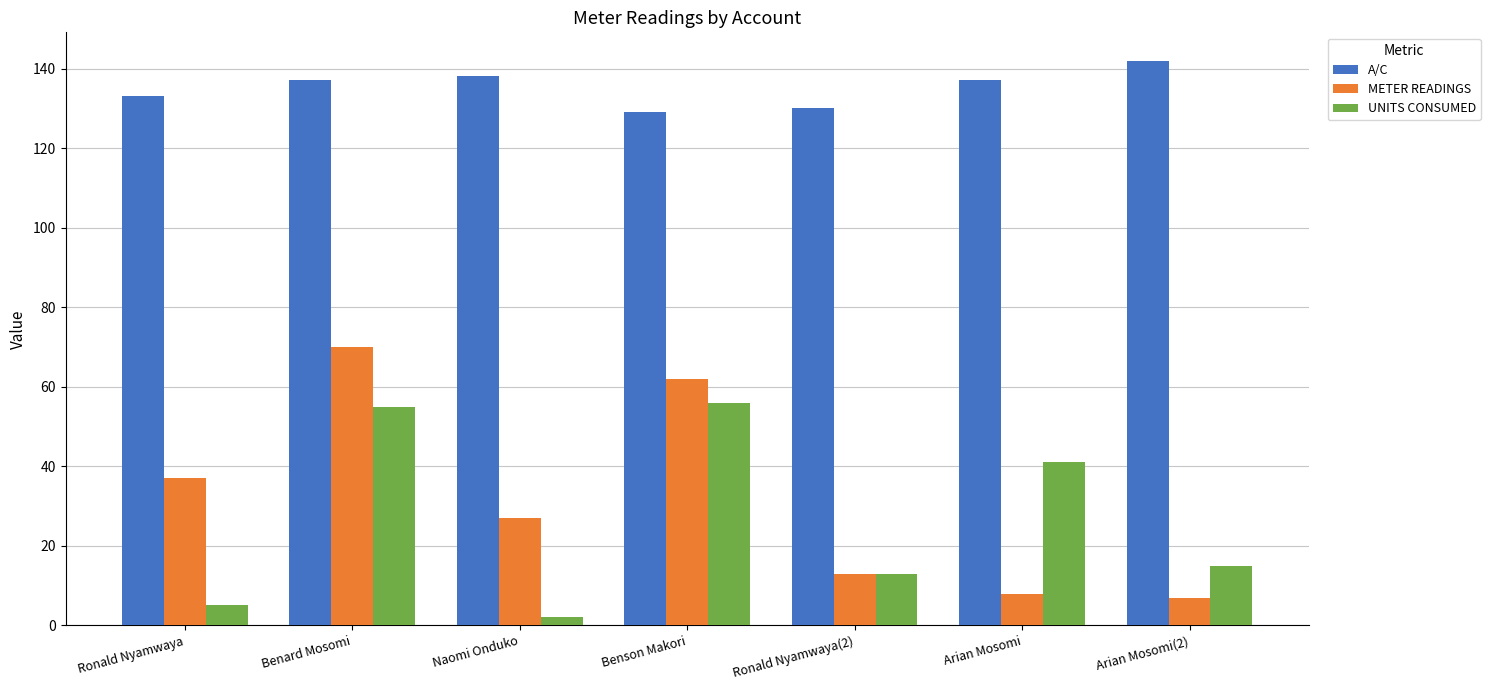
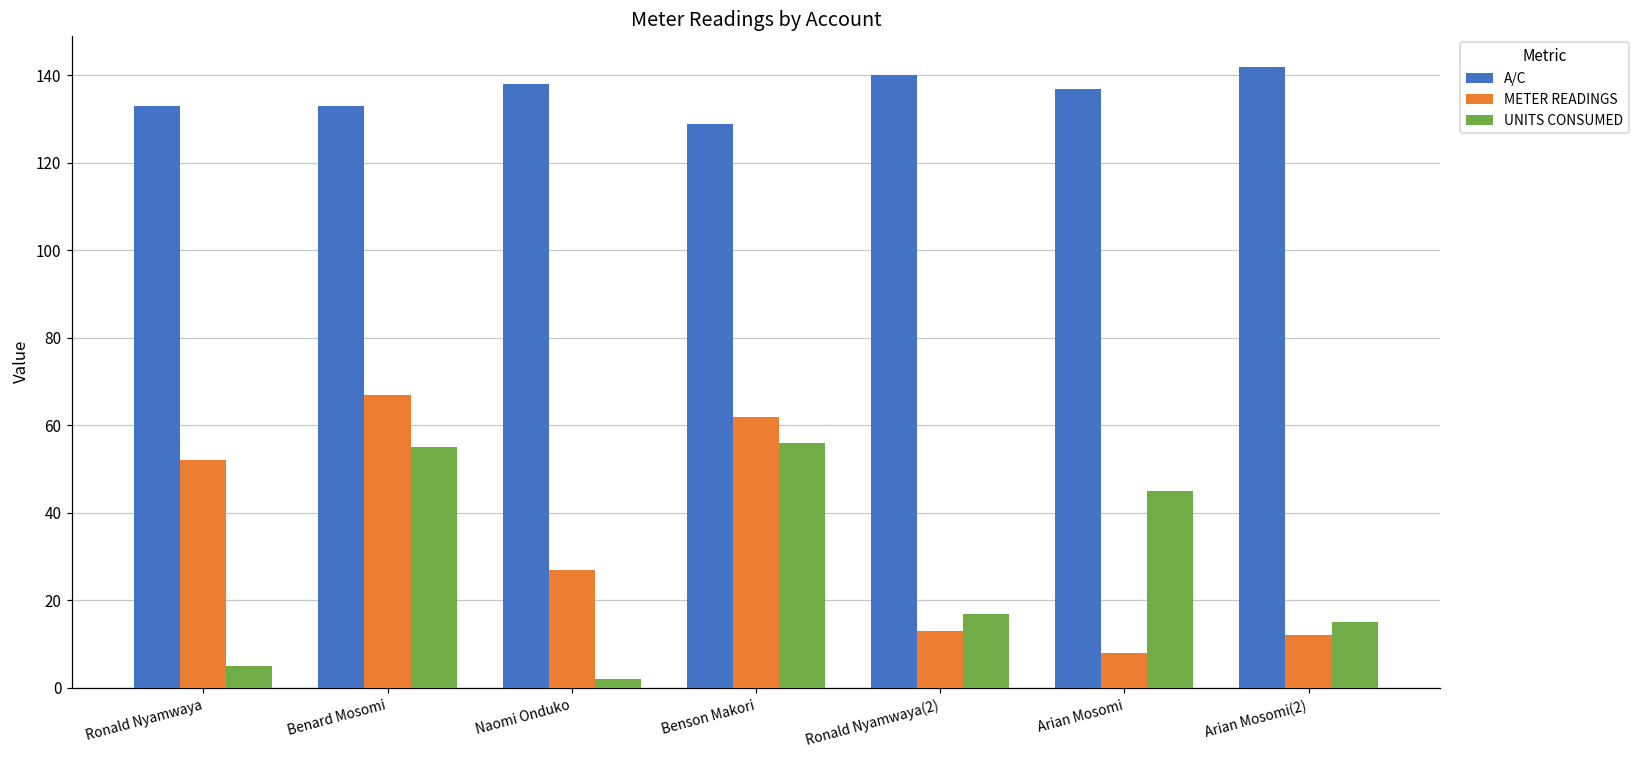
  {
    "A/C": {
      "Ronald Nyamwaya": 133,
-     "Benard Mosomi": 137,
+     "Benard Mosomi": 133,
      "Naomi Onduko": 138,
      "Benson Makori": 129,
-     "Ronald Nyamwaya(2)": 130,
+     "Ronald Nyamwaya(2)": 140,
      "Arian Mosomi": 137,
      "Arian Mosomi(2)": 142
    },
    "METER READINGS": {
-     "Ronald Nyamwaya": 37,
-     "Benard Mosomi": 70,
+     "Ronald Nyamwaya": 52,
+     "Benard Mosomi": 67,
      "Naomi Onduko": 27,
      "Benson Makori": 62,
      "Ronald Nyamwaya(2)": 13,
      "Arian Mosomi": 8,
-     "Arian Mosomi(2)": 7
+     "Arian Mosomi(2)": 12
    },
    "UNITS CONSUMED": {
      "Ronald Nyamwaya": 5,
      "Benard Mosomi": 55,
      "Naomi Onduko": 2,
      "Benson Makori": 56,
-     "Ronald Nyamwaya(2)": 13,
-     "Arian Mosomi": 41,
+     "Ronald Nyamwaya(2)": 17,
+     "Arian Mosomi": 45,
      "Arian Mosomi(2)": 15
    }
  }
